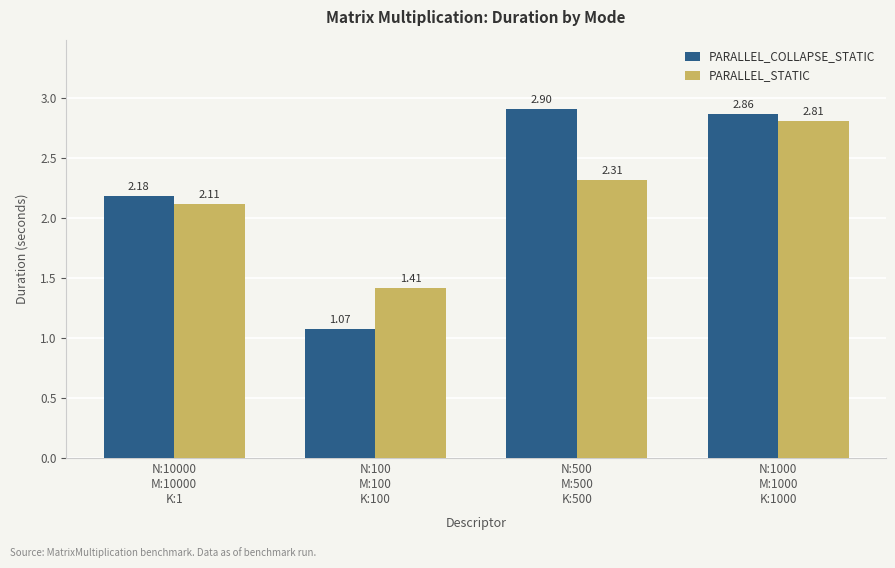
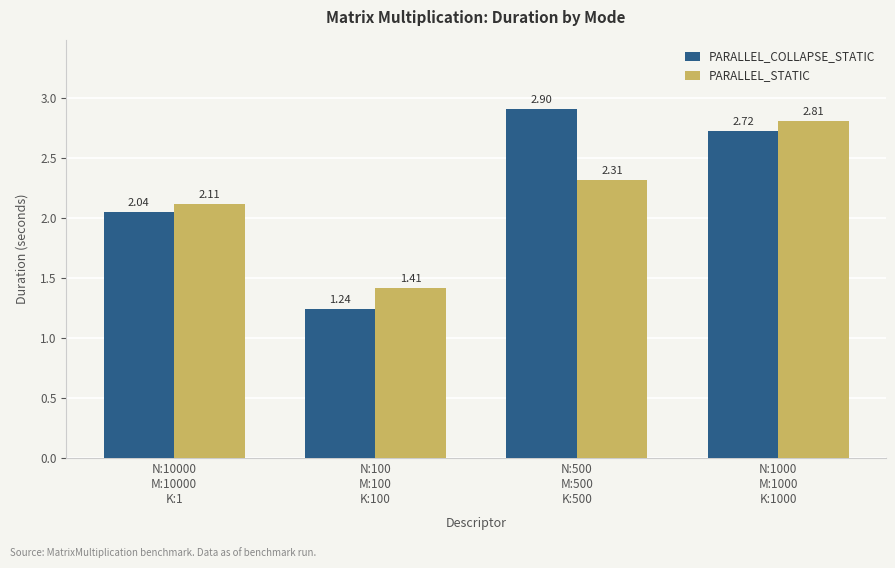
  {
    "PARALLEL_COLLAPSE_STATIC": {
-     "N:10000 M:10000 K:1": 2.18,
-     "N:100 M:100 K:100": 1.07,
+     "N:10000 M:10000 K:1": 2.04,
+     "N:100 M:100 K:100": 1.24,
      "N:500 M:500 K:500": 2.90,
-     "N:1000 M:1000 K:1000": 2.86
+     "N:1000 M:1000 K:1000": 2.72
    },
    "PARALLEL_STATIC": {
      "N:10000 M:10000 K:1": 2.11,
      "N:100 M:100 K:100": 1.41,
      "N:500 M:500 K:500": 2.31,
      "N:1000 M:1000 K:1000": 2.81
    }
  }
